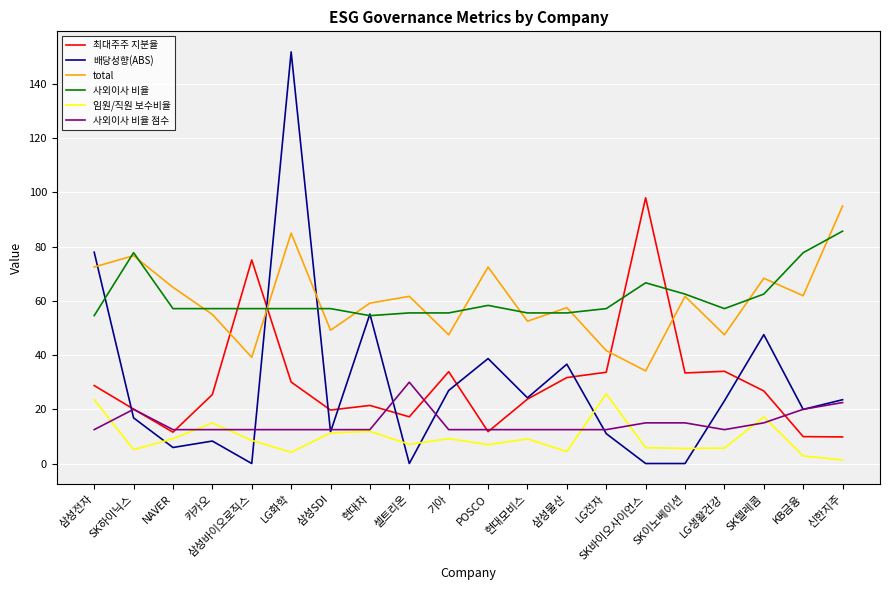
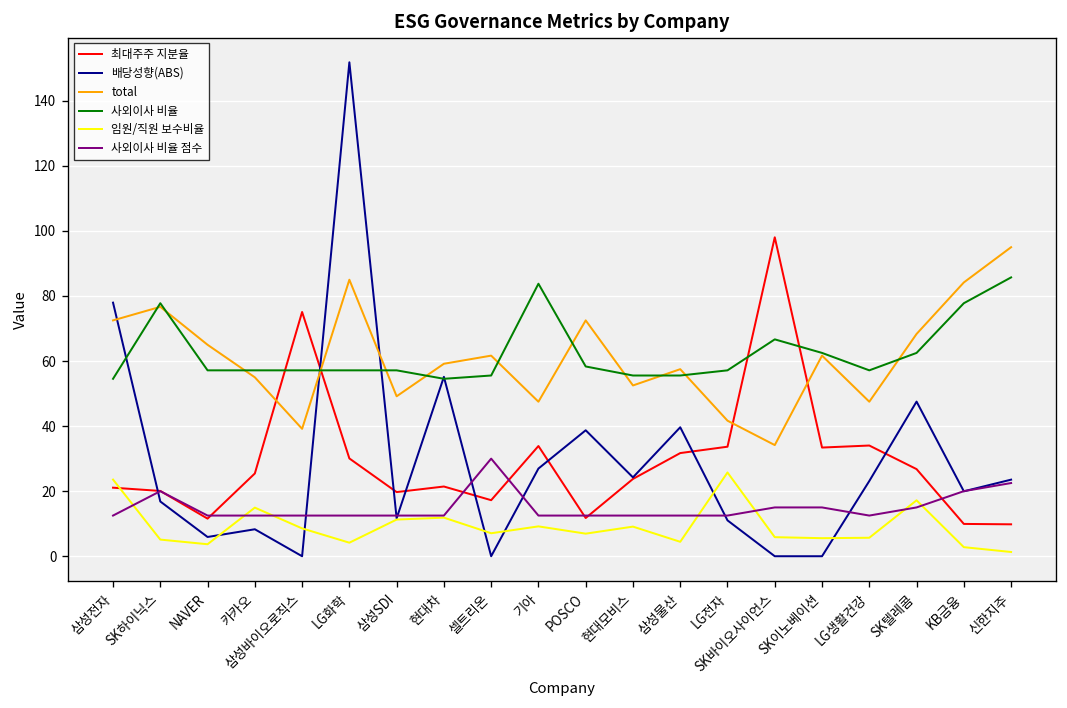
  {
    "최대주주 지분율": {
-     "삼성전자": 29,
+     "삼성전자": 21,
      "NAVER": 12,
      "카카오": 25,
      "삼성바이오로직스": 75,
      "LG화학": 30,
      "삼성SDI": 20,
      "현대차": 21,
      "셀트리온": 17,
      "기아": 34,
      "삼성물산": 32,
      "LG전자": 34,
      "SK바이오사이언스": 98,
      "SK이노베이션": 33,
      "LG생활건강": 34,
      "SK텔레콤": 27,
      "KB금융": 10,
      "신한지주": 10
    },
    "배당성향(ABS)": {
      "삼성전자": 78,
      "SK하이닉스": 17,
      "NAVER": 6,
      "카카오": 8,
      "삼성바이오로직스": 0,
      "LG화학": 152,
      "셀트리온": 0,
      "기아": 27,
      "POSCO": 39,
-     "삼성물산": 37,
+     "삼성물산": 40,
      "LG전자": 11,
      "SK바이오사이언스": 0,
      "SK이노베이션": 0,
      "LG생활건강": 23,
      "SK텔레콤": 48,
      "신한지주": 24
    },
    "total": {
      "삼성전자": 73,
      "SK하이닉스": 77,
      "NAVER": 65,
      "카카오": 55,
      "삼성바이오로직스": 39,
      "LG화학": 85,
      "삼성SDI": 49,
      "현대차": 59,
      "셀트리온": 62,
      "기아": 48,
      "POSCO": 73,
      "현대모비스": 53,
      "삼성물산": 58,
      "LG전자": 42,
      "SK바이오사이언스": 34,
      "LG생활건강": 48,
      "SK텔레콤": 68,
-     "KB금융": 62,
+     "KB금융": 84,
      "신한지주": 95
    },
    "사외이사 비율": {
      "삼성전자": 55,
      "SK하이닉스": 78,
      "NAVER": 57,
      "카카오": 57,
      "삼성바이오로직스": 57,
      "LG화학": 57,
      "삼성SDI": 57,
      "셀트리온": 56,
-     "기아": 56,
+     "기아": 84,
      "POSCO": 58,
      "현대모비스": 56,
      "삼성물산": 56,
      "LG전자": 57,
      "SK바이오사이언스": 67,
      "LG생활건강": 57,
      "SK텔레콤": 63,
      "KB금융": 78,
      "신한지주": 86
    },
    "임원/직원 보수비율": {
      "삼성전자": 24,
      "SK하이닉스": 5,
-     "NAVER": 9,
+     "NAVER": 4,
      "카카오": 15,
      "삼성바이오로직스": 9,
      "LG화학": 4,
      "셀트리온": 7,
      "기아": 9,
      "POSCO": 7,
      "현대모비스": 9,
      "삼성물산": 4,
      "LG전자": 26,
      "SK바이오사이언스": 6,
      "SK이노베이션": 6,
      "LG생활건강": 6,
      "SK텔레콤": 17,
      "KB금융": 3,
      "신한지주": 1
    },
    "사외이사 비율 점수": {
      "삼성전자": 13,
      "NAVER": 13,
      "카카오": 13,
      "삼성바이오로직스": 13,
      "LG화학": 13,
      "셀트리온": 30,
      "기아": 13,
      "현대모비스": 13,
      "삼성물산": 13,
      "LG전자": 13,
      "SK바이오사이언스": 15,
      "SK이노베이션": 15,
      "LG생활건강": 13,
      "SK텔레콤": 15,
      "신한지주": 23
    }
  }
